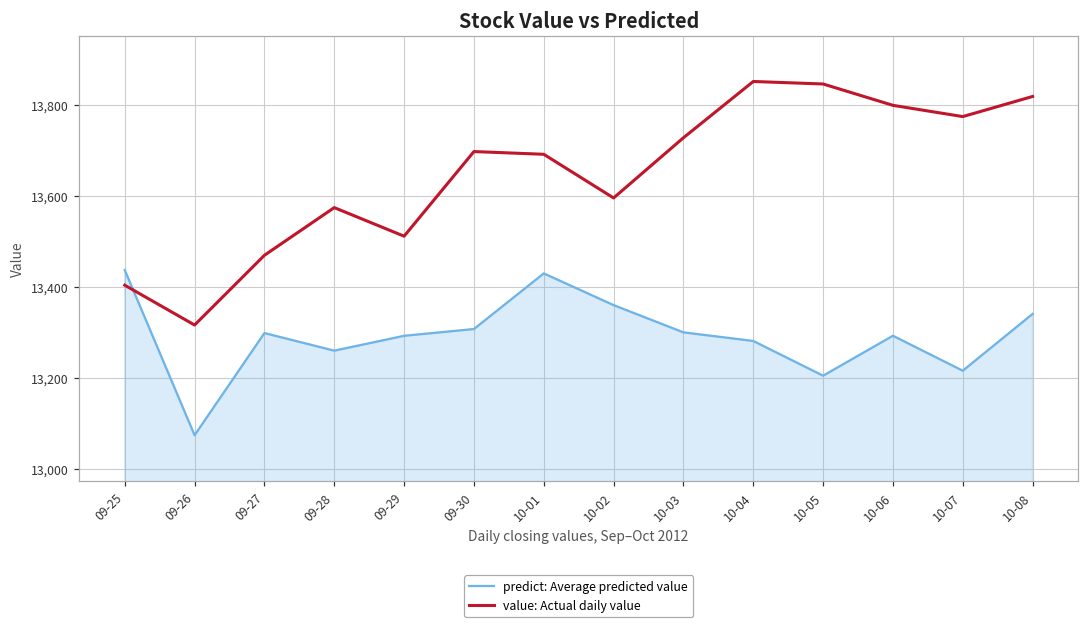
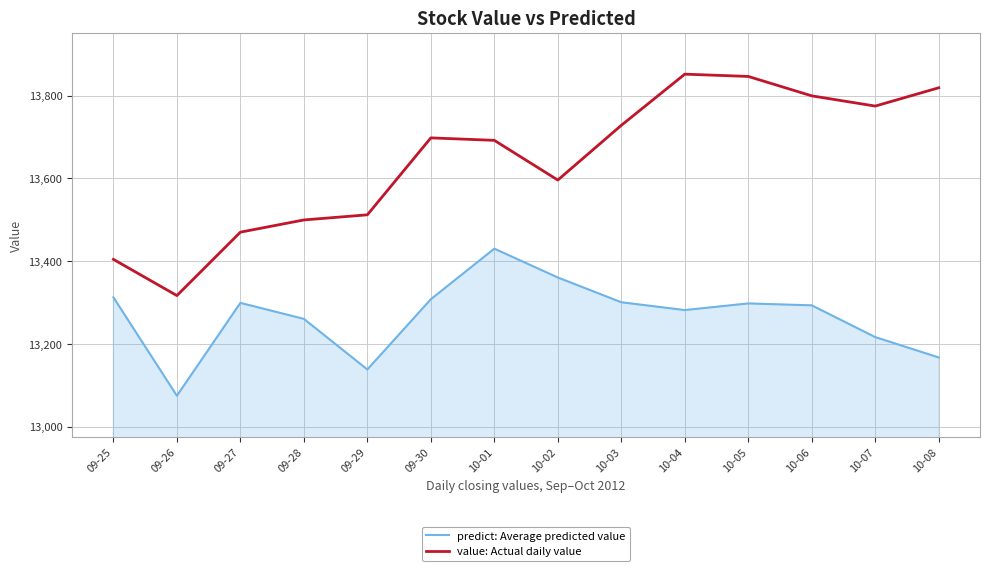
  {
    "predict: Average predicted value": {
-     "09-25": "13,440",
+     "09-25": "13,310",
      "09-26": "13,080",
      "09-27": "13,300",
      "09-28": "13,260",
-     "09-29": "13,290",
+     "09-29": "13,140",
      "09-30": "13,310",
      "10-01": "13,430",
      "10-02": "13,360",
      "10-03": "13,300",
      "10-04": "13,280",
-     "10-05": "13,210",
+     "10-05": "13,300",
      "10-06": "13,290",
      "10-07": "13,220",
-     "10-08": "13,340"
+     "10-08": "13,170"
    },
    "value: Actual daily value": {
      "09-25": "13,400",
      "09-26": "13,320",
      "09-27": "13,470",
-     "09-28": "13,580",
+     "09-28": "13,500",
      "09-29": "13,510",
      "09-30": "13,700",
      "10-01": "13,690",
      "10-02": "13,600",
      "10-03": "13,730",
      "10-04": "13,850",
      "10-05": "13,850",
      "10-06": "13,800",
      "10-07": "13,770",
      "10-08": "13,820"
    }
  }
